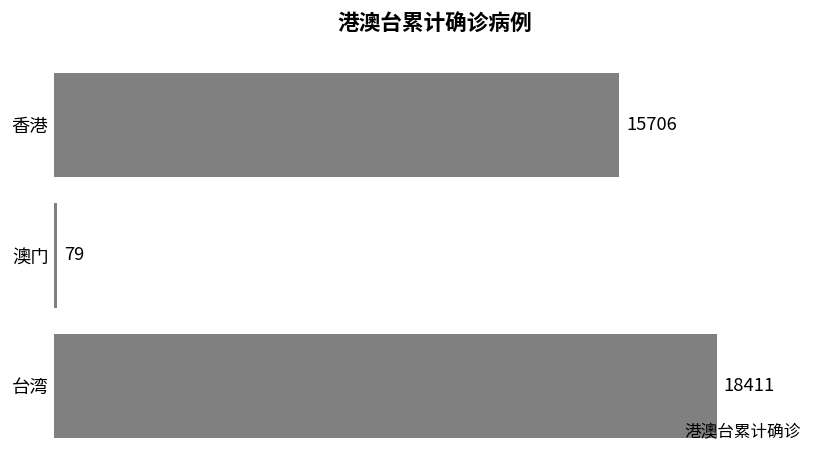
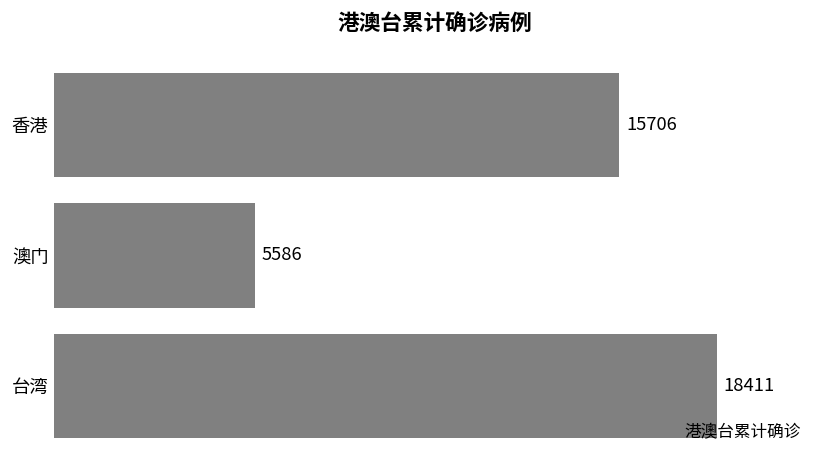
  {
    "香港": 15706,
-   "澳门": 79,
+   "澳门": 5586,
    "台湾": 18411
  }
